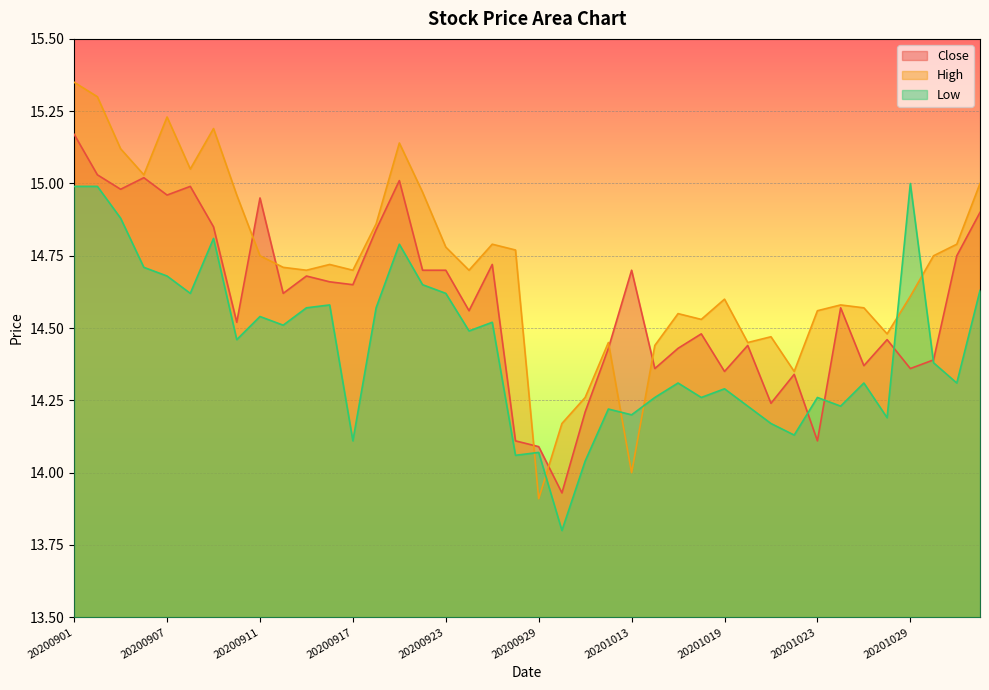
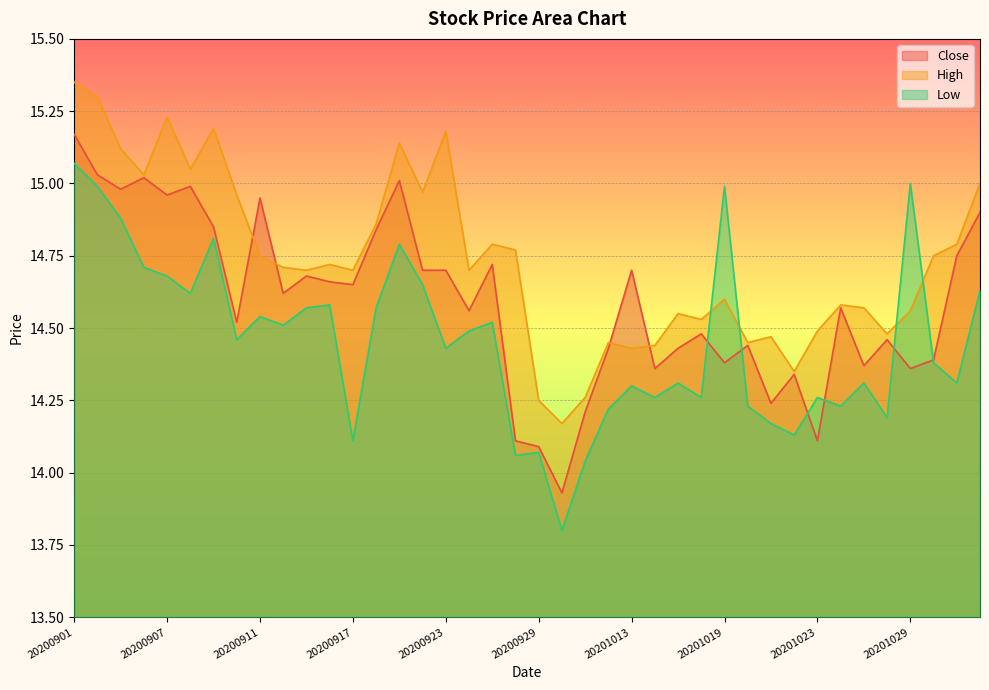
  {
    "Close": {
      "20200901": 15.17,
      "20200907": 14.96,
      "20200911": 14.95,
      "20200917": 14.65,
      "20200923": 14.70,
      "20200929": 14.09,
      "20201013": 14.70,
-     "20201019": 14.35,
+     "20201019": 14.38,
      "20201023": 14.11,
      "20201029": 14.36
    },
    "High": {
      "20200901": 15.35,
      "20200907": 15.23,
      "20200911": 14.75,
      "20200917": 14.70,
-     "20200923": 14.78,
-     "20200929": 13.91,
-     "20201013": 14.00,
+     "20200923": 15.18,
+     "20200929": 14.25,
+     "20201013": 14.43,
      "20201019": 14.60,
-     "20201023": 14.56,
-     "20201029": 14.61
+     "20201023": 14.49,
+     "20201029": 14.56
    },
    "Low": {
-     "20200901": 14.99,
+     "20200901": 15.07,
      "20200907": 14.68,
      "20200911": 14.54,
      "20200917": 14.11,
-     "20200923": 14.62,
+     "20200923": 14.43,
      "20200929": 14.07,
-     "20201013": 14.2,
-     "20201019": 14.29,
+     "20201013": 14.3,
+     "20201019": 14.99,
      "20201023": 14.26,
      "20201029": 15.00
    }
  }
